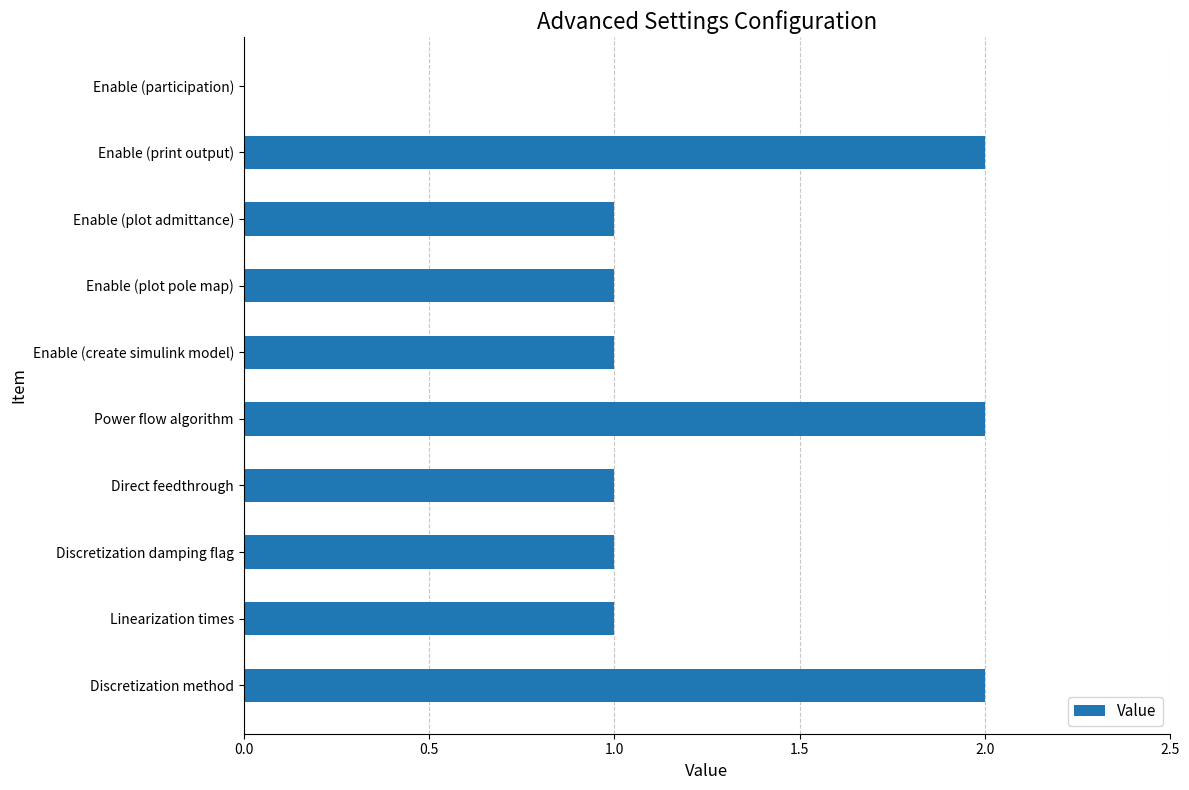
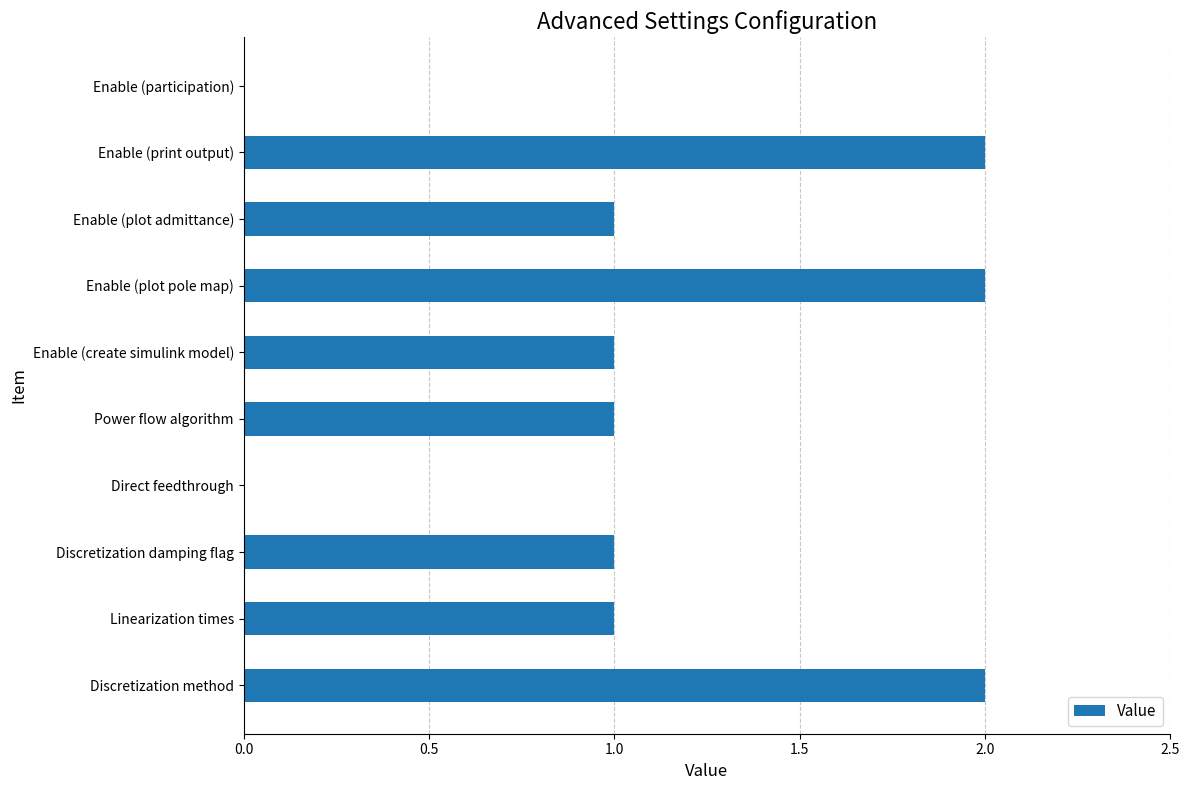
  {
    "Enable (participation)": 0,
    "Enable (print output)": 2,
    "Enable (plot admittance)": 1,
-   "Enable (plot pole map)": 1,
+   "Enable (plot pole map)": 2,
    "Enable (create simulink model)": 1,
-   "Power flow algorithm": 2,
-   "Direct feedthrough": 1,
+   "Power flow algorithm": 1,
+   "Direct feedthrough": 0,
    "Discretization damping flag": 1,
    "Linearization times": 1,
    "Discretization method": 2
  }
